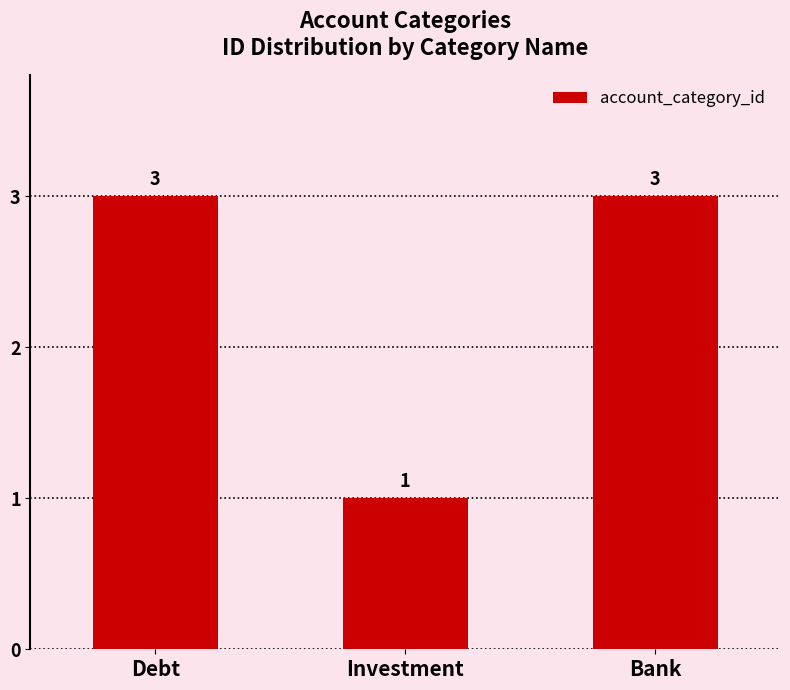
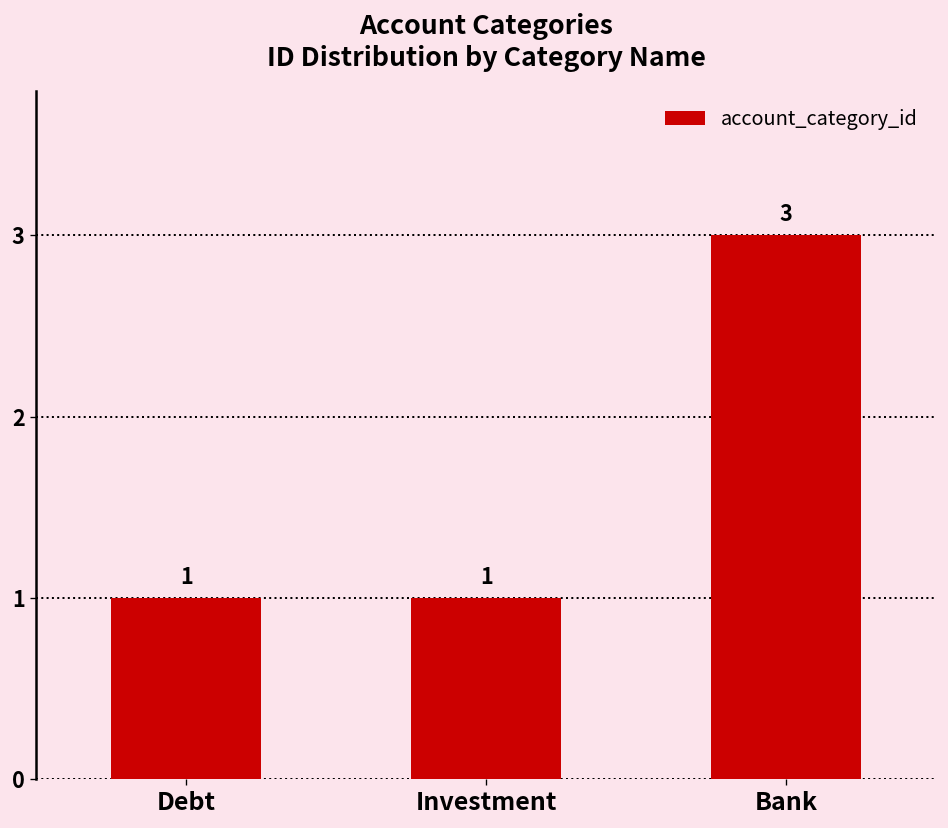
  {
-   "Debt": 3,
+   "Debt": 1,
    "Investment": 1,
    "Bank": 3
  }
